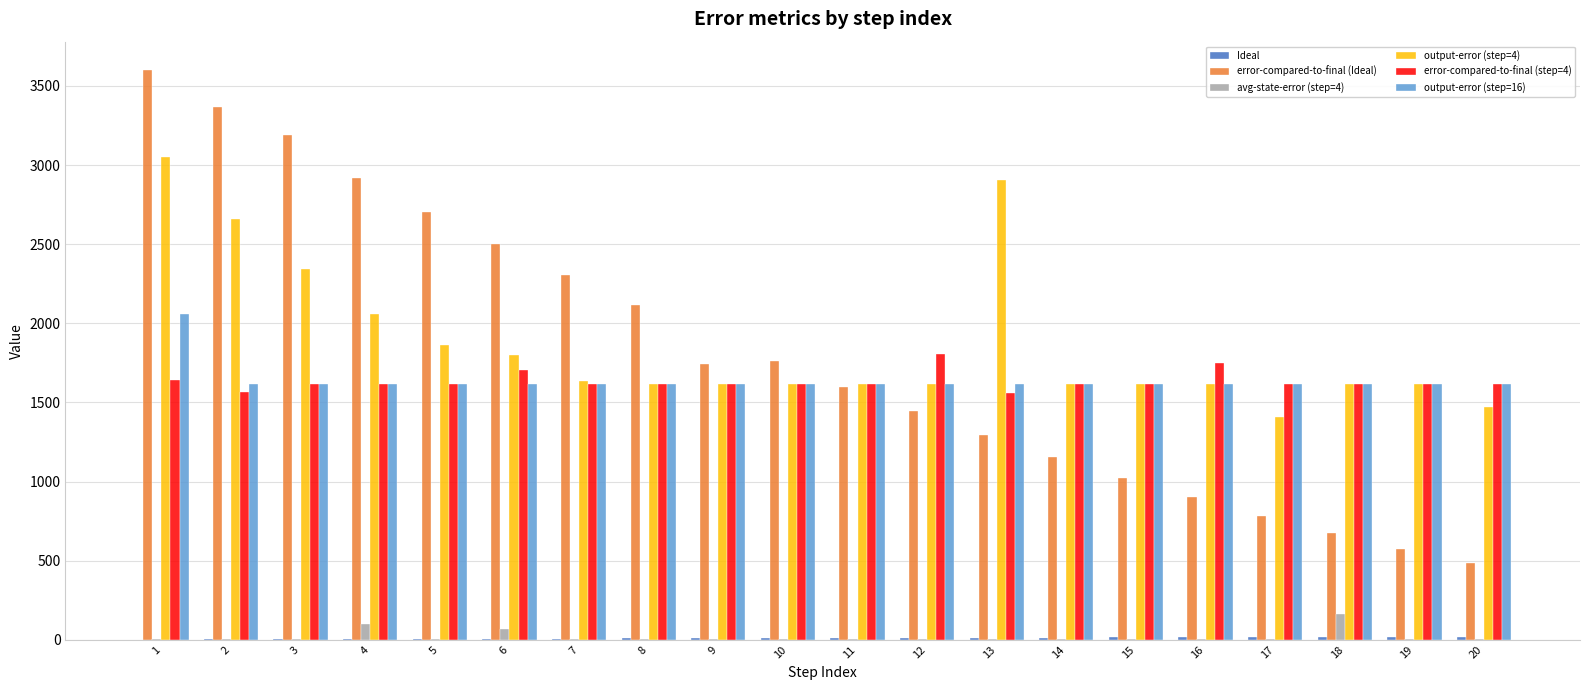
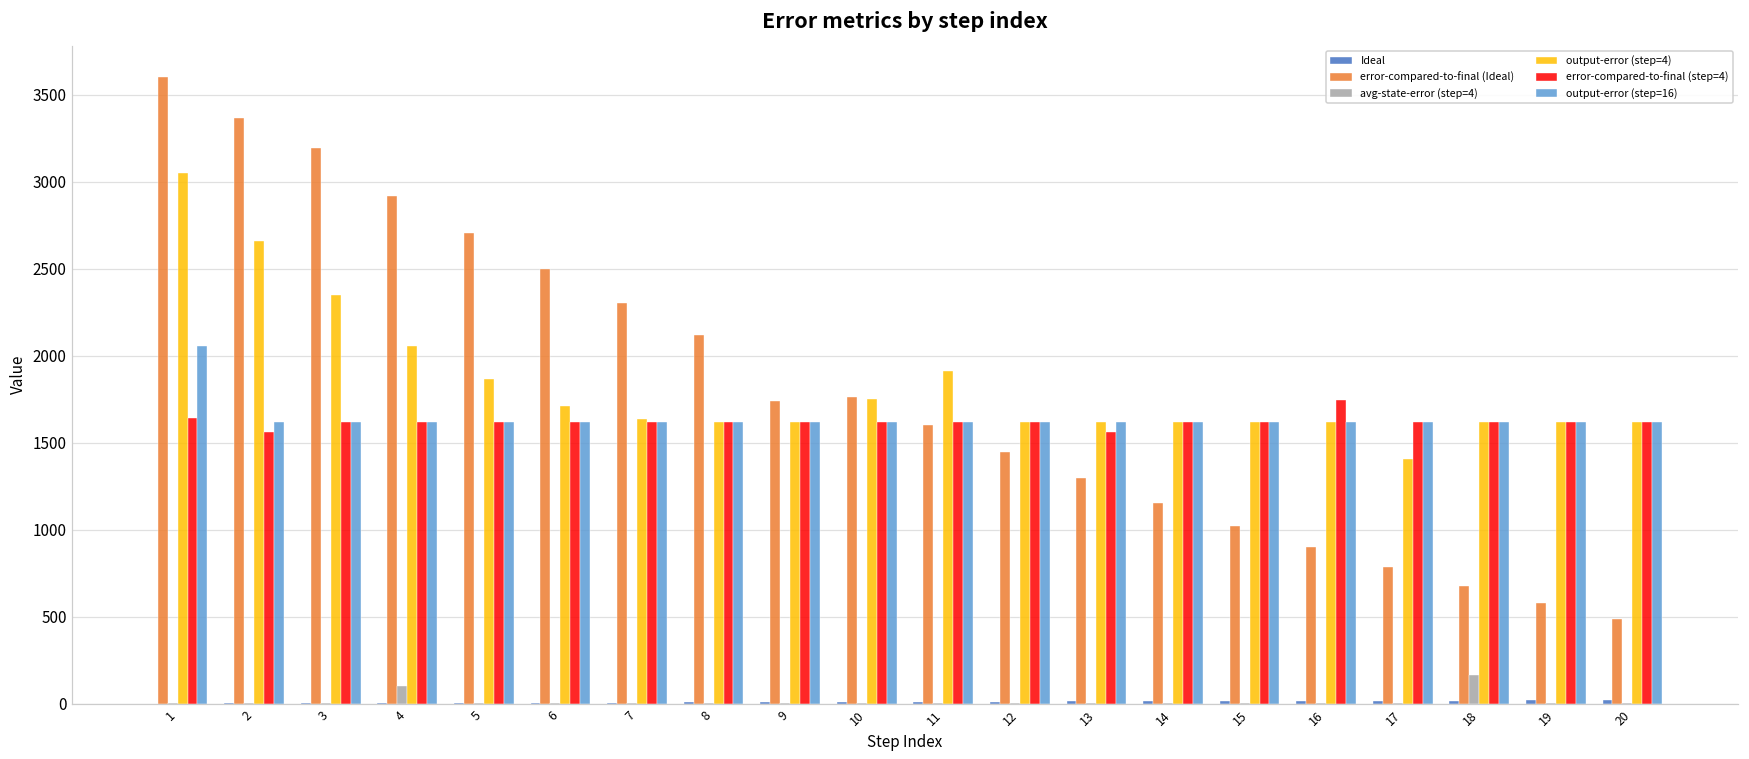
  {
    "error-compared-to-final (Ideal)": {
      "1": 3600,
      "2": 3360,
      "3": 3190,
      "4": 2920,
      "5": 2700,
      "6": 2500,
      "7": 2300,
      "8": 2120,
      "9": 1740,
      "10": 1760,
      "11": 1600,
      "12": 1440,
      "13": 1300,
      "14": 1160,
      "15": 1020,
      "16": 900,
      "17": 780,
      "18": 680,
      "19": 580,
      "20": 480
    },
    "avg-state-error (step=4)": {
      "4": 100,
-     "6": 70,
+     "6": 0,
      "18": 160
    },
    "output-error (step=4)": {
      "1": 3050,
      "2": 2660,
      "3": 2350,
      "4": 2060,
      "5": 1860,
-     "6": 1800,
+     "6": 1710,
      "7": 1640,
      "8": 1620,
      "9": 1620,
-     "10": 1620,
-     "11": 1620,
+     "10": 1750,
+     "11": 1910,
      "12": 1620,
-     "13": 2910,
+     "13": 1620,
      "14": 1620,
      "15": 1620,
      "16": 1620,
      "17": 1410,
      "18": 1620,
      "19": 1620,
-     "20": 1470
+     "20": 1620
    },
    "error-compared-to-final (step=4)": {
      "1": 1640,
      "2": 1560,
      "3": 1620,
      "4": 1620,
      "5": 1620,
-     "6": 1700,
+     "6": 1620,
      "7": 1620,
      "8": 1620,
      "9": 1620,
      "10": 1620,
      "11": 1620,
-     "12": 1800,
+     "12": 1620,
      "13": 1560,
      "14": 1620,
      "15": 1620,
      "16": 1750,
      "17": 1620,
      "18": 1620,
      "19": 1620,
      "20": 1620
    }
  }
